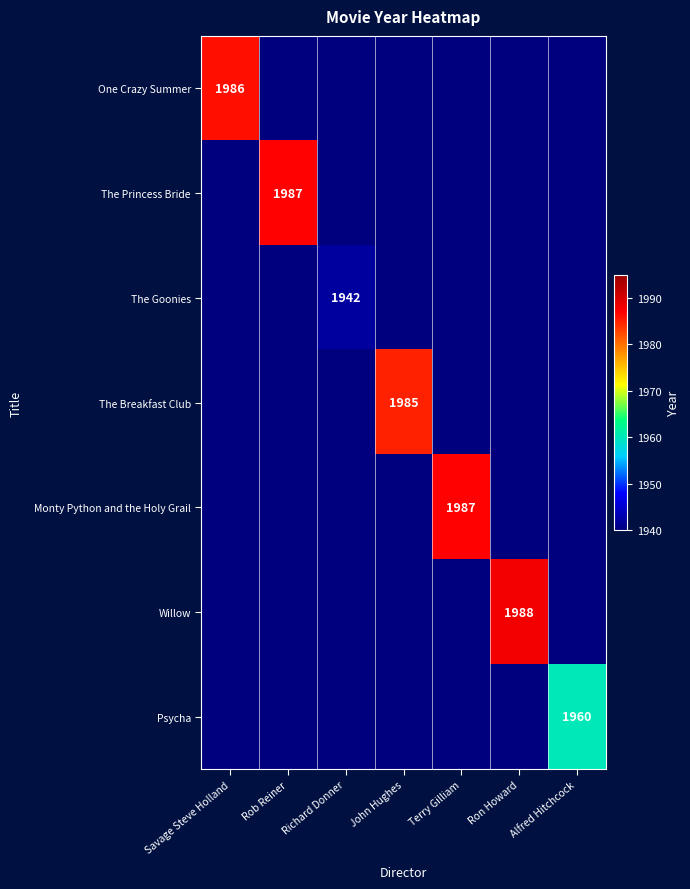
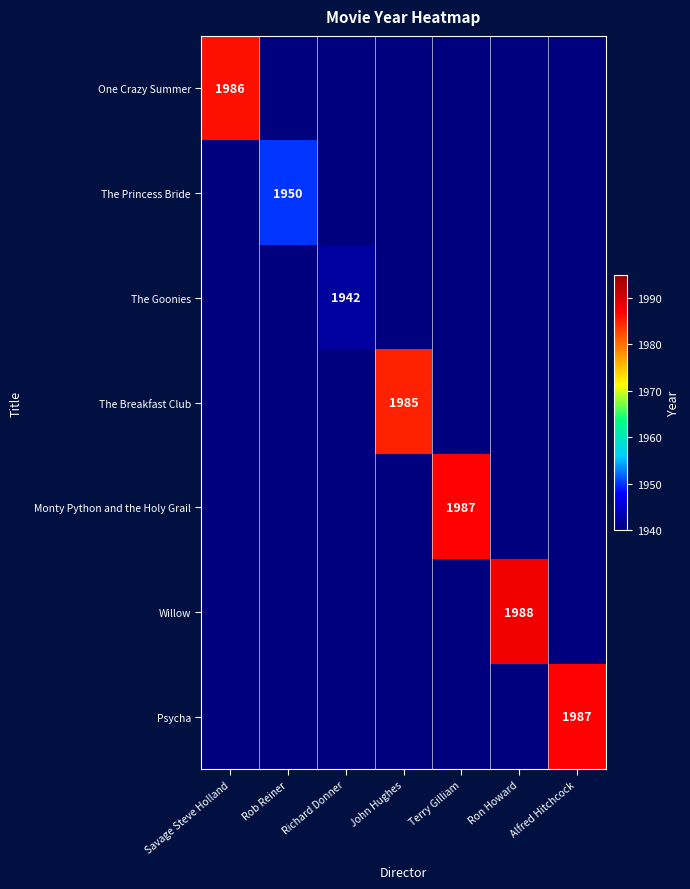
  {
    "One Crazy Summer": {
      "Savage Steve Holland": 1986
    },
    "The Princess Bride": {
-     "Rob Reiner": 1987
+     "Rob Reiner": 1950
    },
    "The Goonies": {
      "Richard Donner": 1942
    },
    "The Breakfast Club": {
      "John Hughes": 1985
    },
    "Monty Python and the Holy Grail": {
      "Terry Gilliam": 1987
    },
    "Willow": {
      "Ron Howard": 1988
    },
    "Psycha": {
-     "Alfred Hitchcock": 1960
+     "Alfred Hitchcock": 1987
    }
  }
